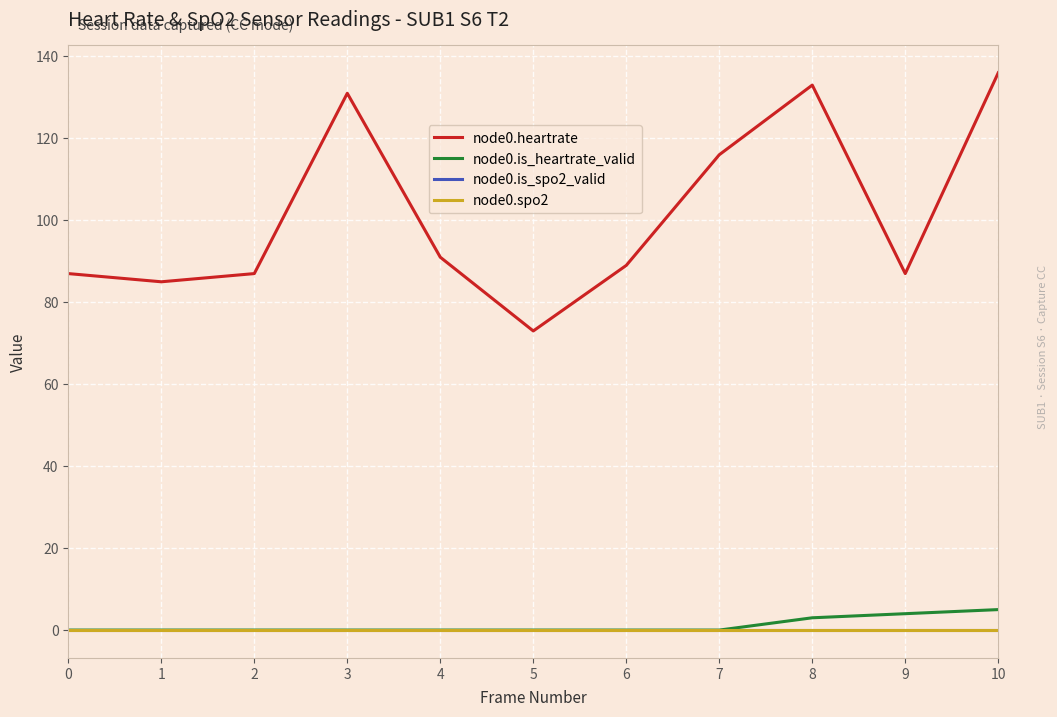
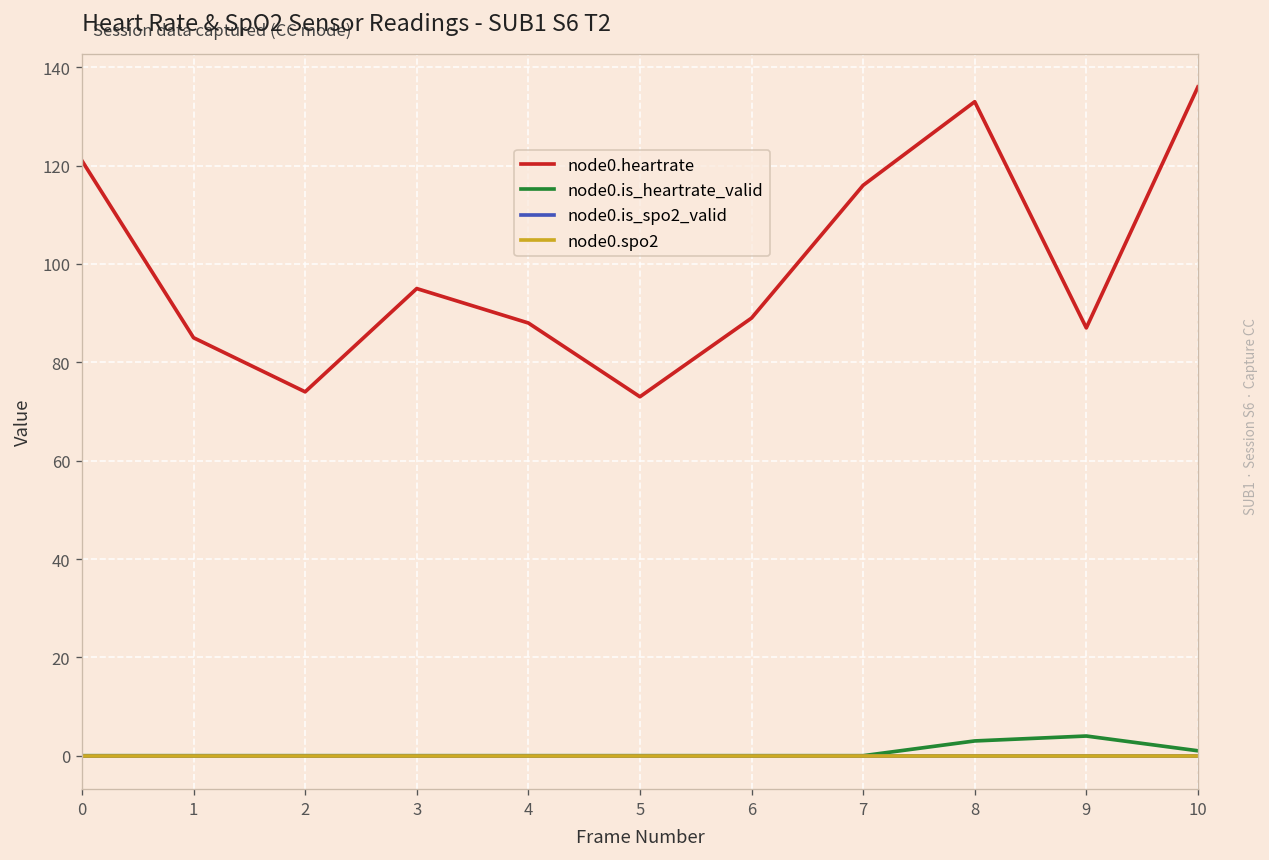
  {
    "node0.heartrate": {
-     "0": 87,
+     "0": 121,
      "1": 85,
-     "2": 87,
-     "3": 131,
-     "4": 91,
+     "2": 74,
+     "3": 95,
+     "4": 88,
      "5": 73,
      "6": 89,
      "7": 116,
      "8": 133,
      "9": 87,
      "10": 136
    },
    "node0.is_heartrate_valid": {
      "8": 3,
      "9": 4,
-     "10": 5
+     "10": 1
    },
    "node0.spo2": {
      "8": 0,
      "9": 0,
      "10": 0
    }
  }
